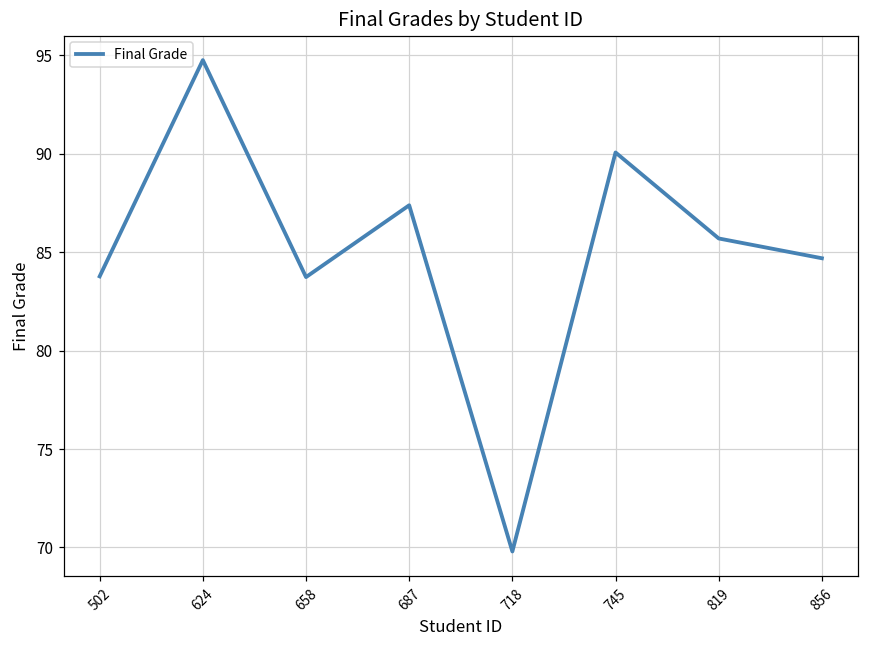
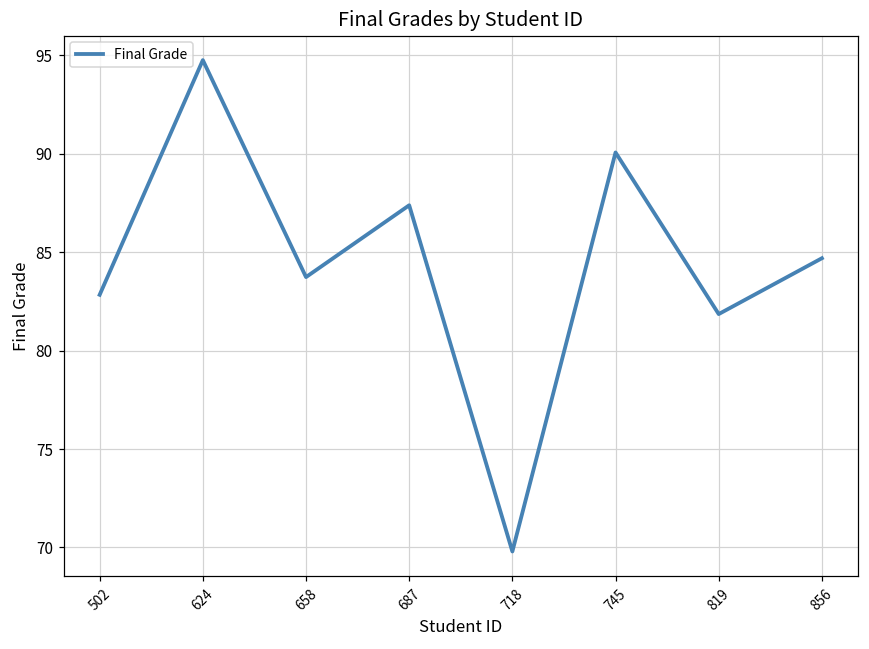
  {
-   "502": 83.8,
+   "502": 82.8,
    "624": 94.8,
    "658": 83.7,
    "687": 87.4,
    "718": 69.8,
    "745": 90.1,
-   "819": 85.7,
+   "819": 81.9,
    "856": 84.7
  }
